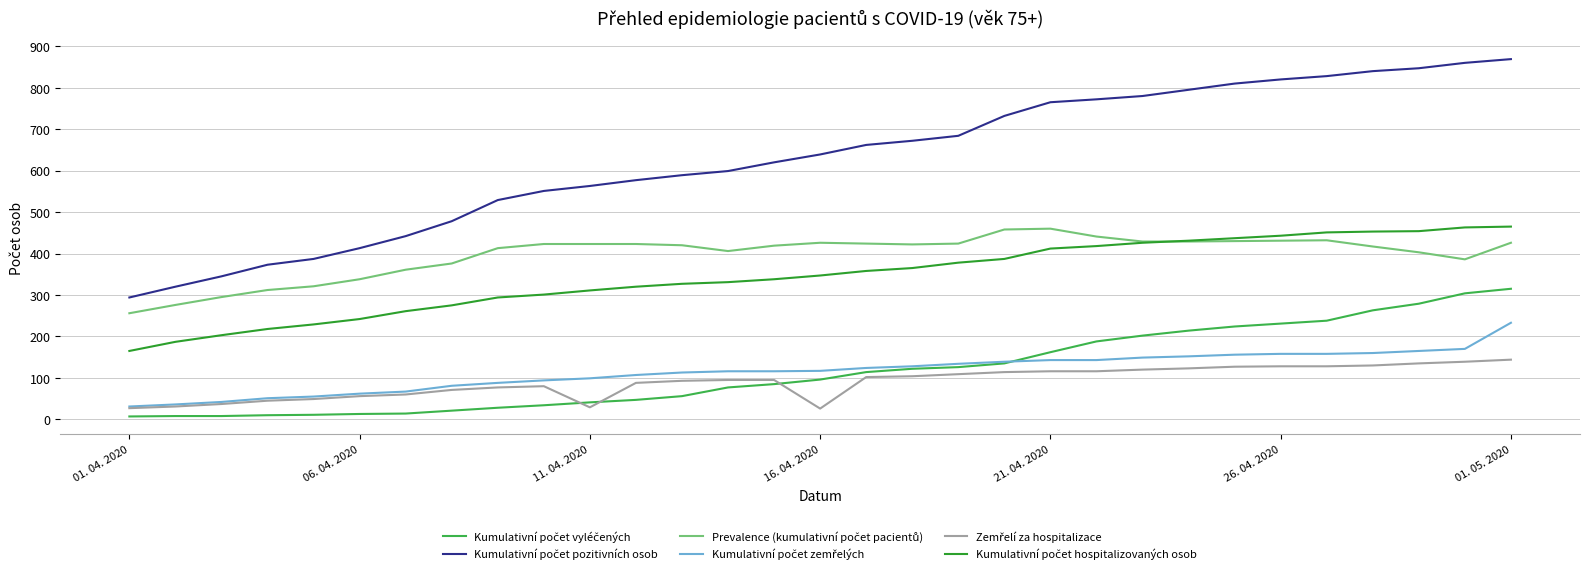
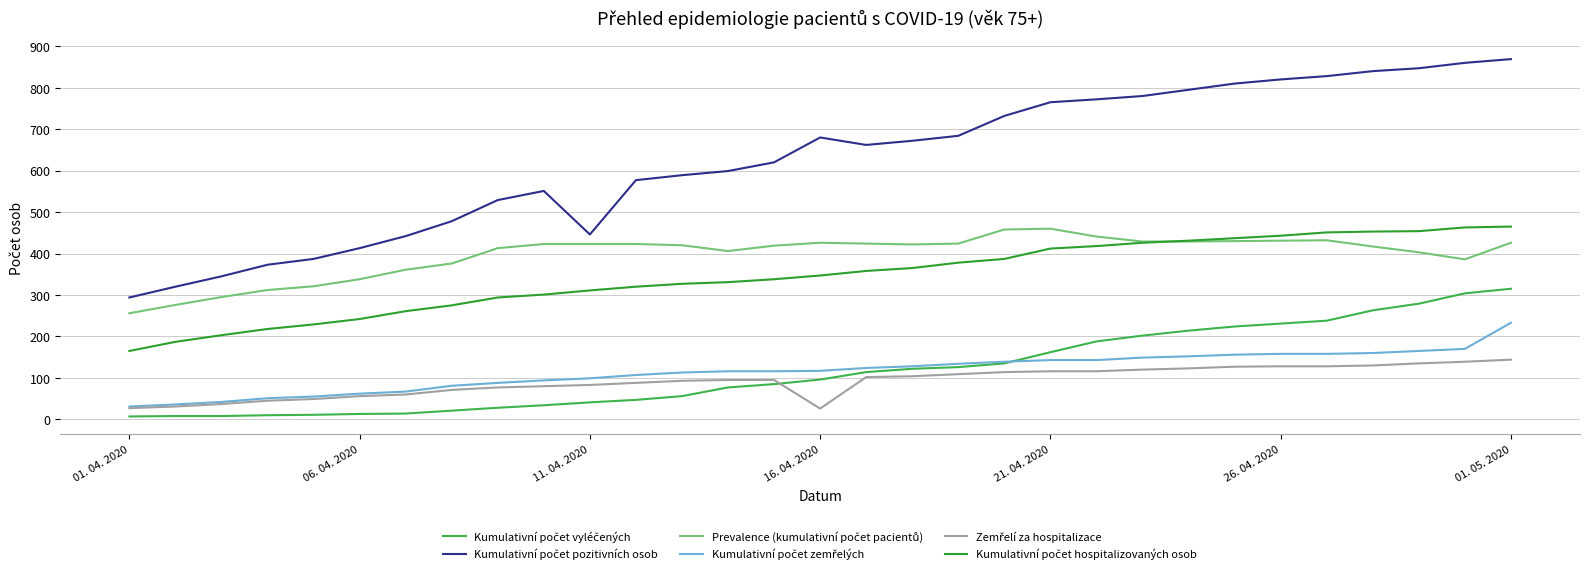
  {
    "Kumulativní počet pozitivních osob": {
      "01. 04. 2020": 290,
      "06. 04. 2020": 410,
-     "11. 04. 2020": 560,
-     "16. 04. 2020": 640,
+     "11. 04. 2020": 450,
+     "16. 04. 2020": 680,
      "21. 04. 2020": 770,
      "26. 04. 2020": 820,
      "01. 05. 2020": 870
    },
    "Prevalence (kumulativní počet pacientů)": {
      "01. 04. 2020": 260,
      "06. 04. 2020": 340,
      "11. 04. 2020": 420,
      "16. 04. 2020": 430,
      "21. 04. 2020": 460,
      "26. 04. 2020": 430,
      "01. 05. 2020": 430
    },
    "Kumulativní počet zemřelých": {
      "11. 04. 2020": 100,
      "16. 04. 2020": 120,
      "21. 04. 2020": 140,
      "26. 04. 2020": 160,
      "01. 05. 2020": 230
    },
    "Zemřelí za hospitalizace": {
-     "11. 04. 2020": 30,
+     "11. 04. 2020": 80,
      "16. 04. 2020": 30,
      "21. 04. 2020": 120,
      "26. 04. 2020": 130,
      "01. 05. 2020": 140
    }
  }
